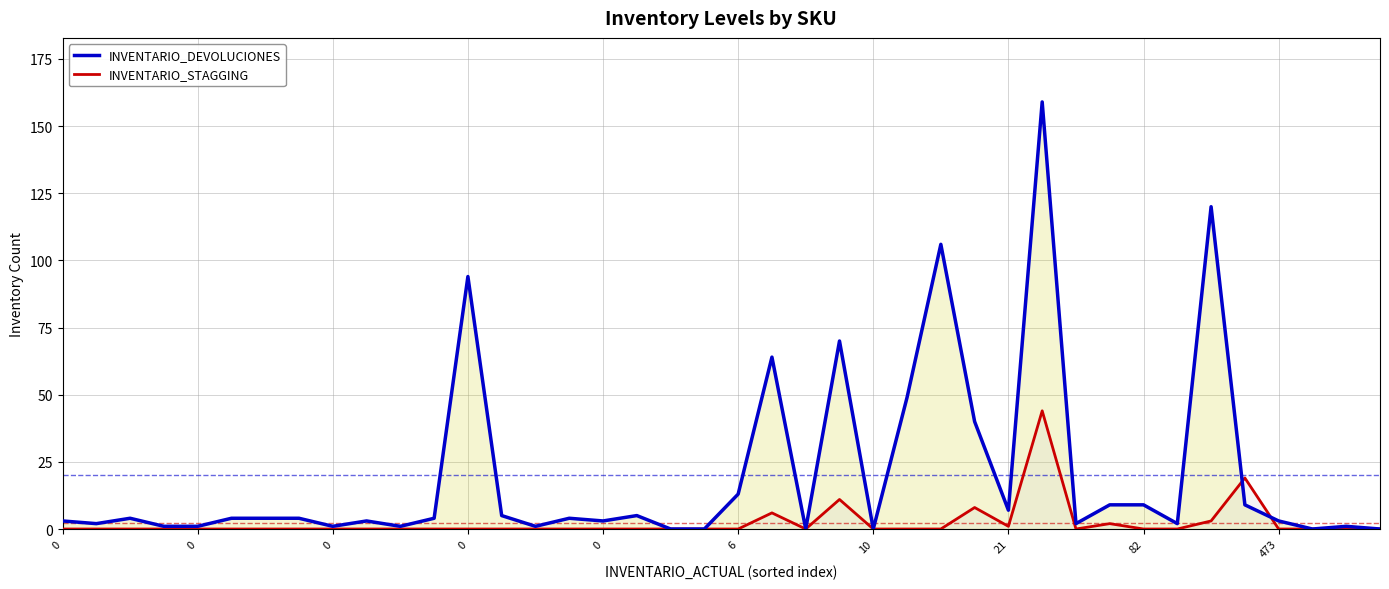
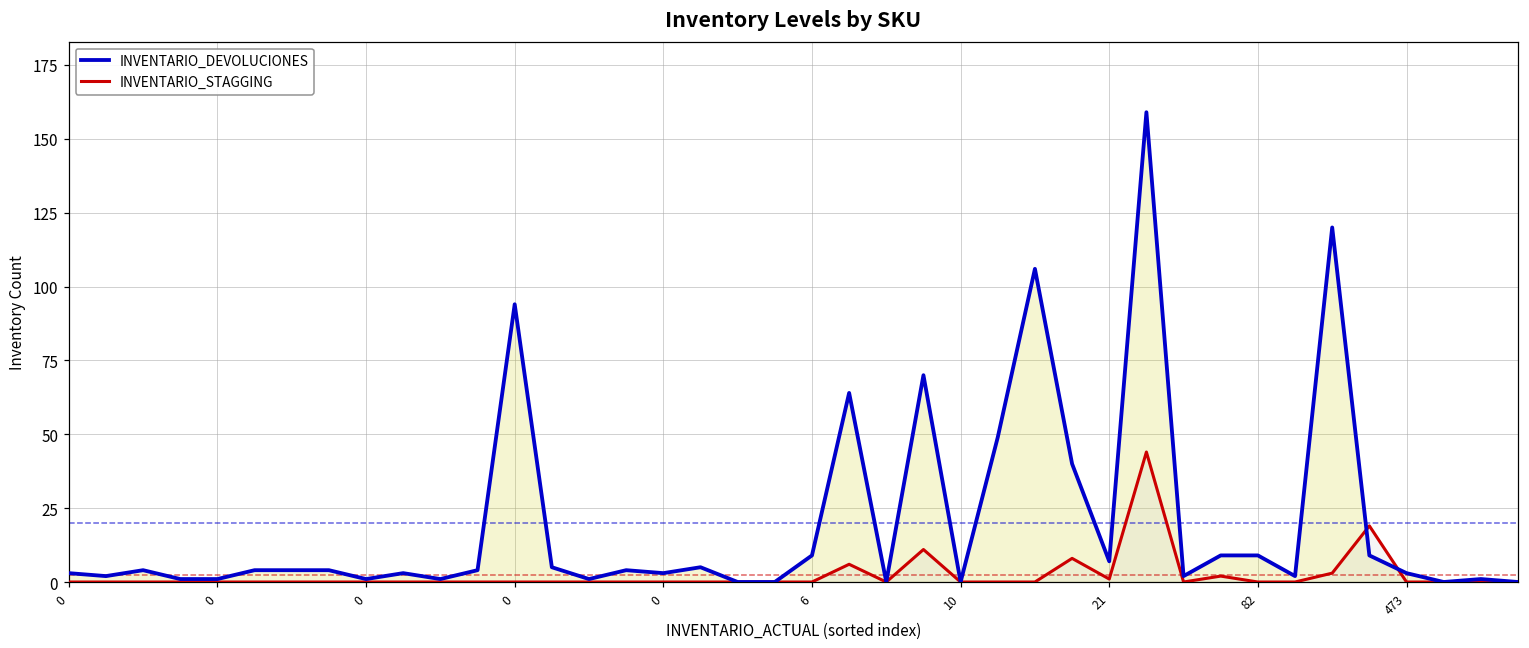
  {
    "INVENTARIO_DEVOLUCIONES": {
-     "6": 13,
+     "6": 9,
      "21": 7,
      "82": 9,
      "473": 3
    },
    "INVENTARIO_STAGGING": {
      "6": 0,
      "21": 1,
      "82": 0,
      "473": 0
    }
  }
